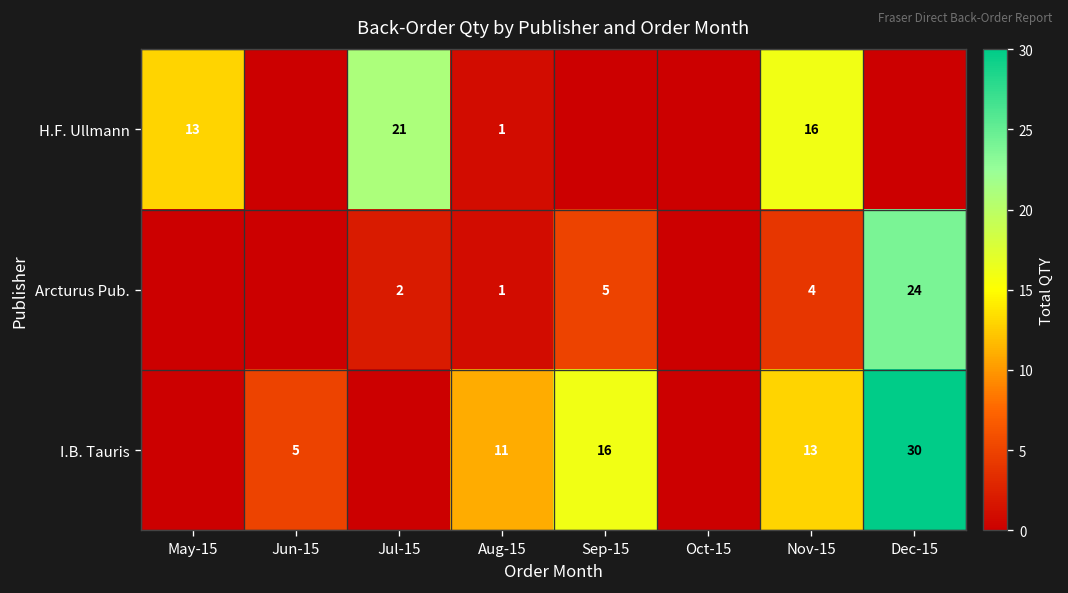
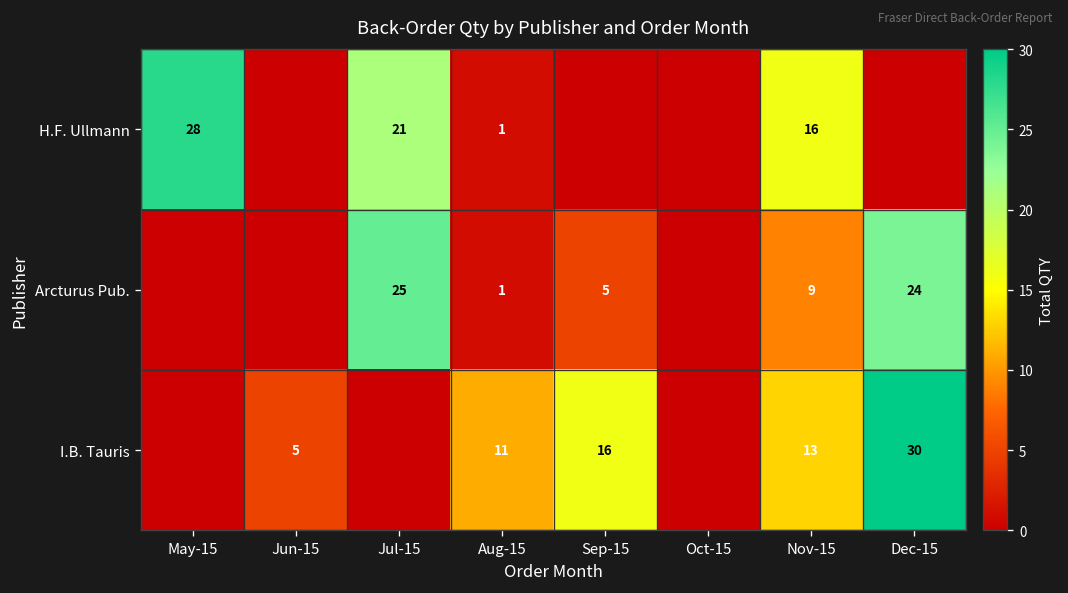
  {
    "H.F. Ullmann": {
-     "May-15": 13,
+     "May-15": 28,
      "Jul-15": 21,
      "Aug-15": 1,
      "Nov-15": 16
    },
    "Arcturus Pub.": {
-     "Jul-15": 2,
+     "Jul-15": 25,
      "Aug-15": 1,
      "Sep-15": 5,
-     "Nov-15": 4,
+     "Nov-15": 9,
      "Dec-15": 24
    },
    "I.B. Tauris": {
      "Jun-15": 5,
      "Aug-15": 11,
      "Sep-15": 16,
      "Nov-15": 13,
      "Dec-15": 30
    }
  }
